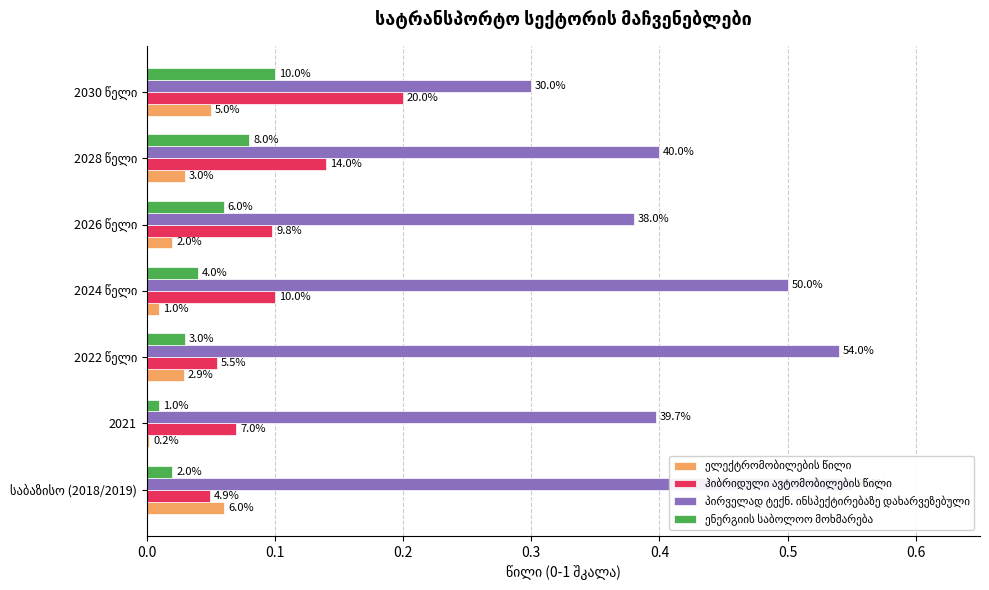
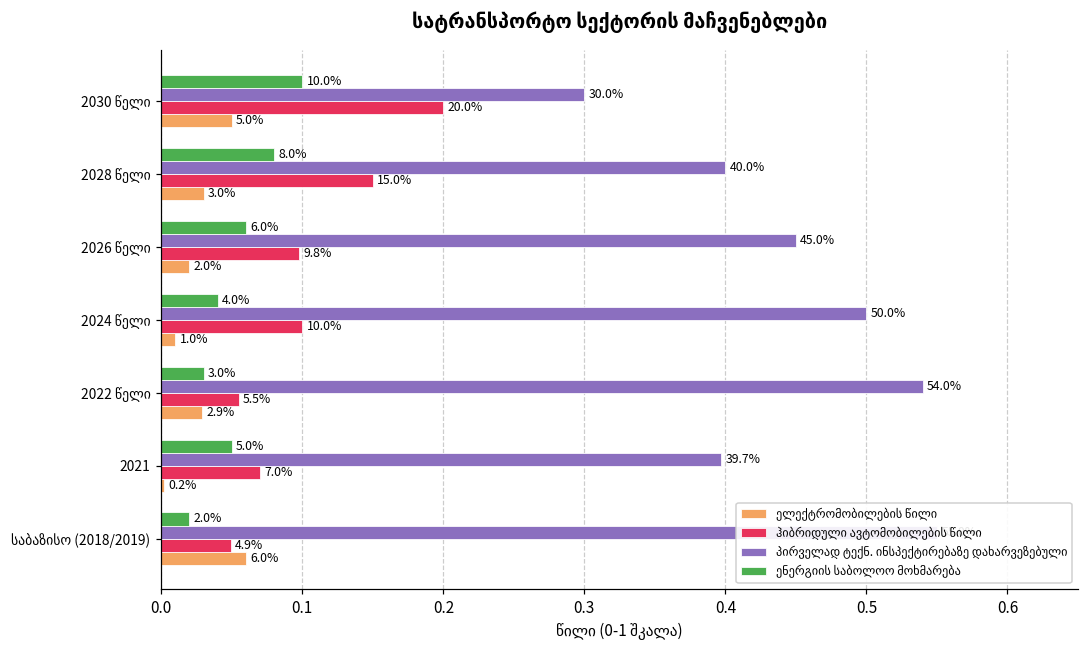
  {
    "ელექტრომობილების წილი": {
      "2030 წელი": "5.0%",
      "2028 წელი": "3.0%",
      "2026 წელი": "2.0%",
      "2024 წელი": "1.0%",
      "2022 წელი": "2.9%",
      "2021": "0.2%",
      "საბაზისო (2018/2019)": "6.0%"
    },
    "ჰიბრიდული ავტომობილების წილი": {
      "2030 წელი": "20.0%",
-     "2028 წელი": "14.0%",
+     "2028 წელი": "15.0%",
      "2026 წელი": "9.8%",
      "2024 წელი": "10.0%",
      "2022 წელი": "5.5%",
      "2021": "7.0%",
      "საბაზისო (2018/2019)": "4.9%"
    },
    "პირველად ტექნ. ინსპექტირებაზე დახარვეზებული": {
      "2030 წელი": "30.0%",
      "2028 წელი": "40.0%",
-     "2026 წელი": "38.0%",
+     "2026 წელი": "45.0%",
      "2024 წელი": "50.0%",
      "2022 წელი": "54.0%",
      "2021": "39.7%"
    },
    "ენერგიის საბოლოო მოხმარება": {
      "2030 წელი": "10.0%",
      "2028 წელი": "8.0%",
      "2026 წელი": "6.0%",
      "2024 წელი": "4.0%",
      "2022 წელი": "3.0%",
-     "2021": "1.0%",
+     "2021": "5.0%",
      "საბაზისო (2018/2019)": "2.0%"
    }
  }
